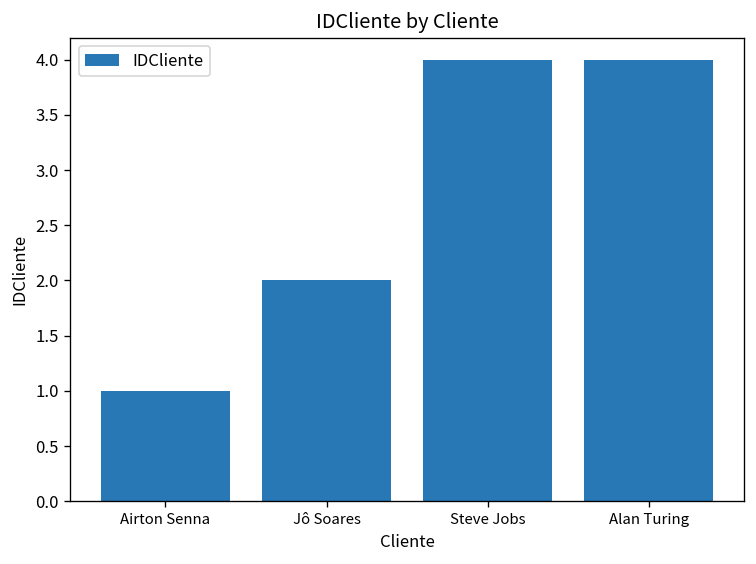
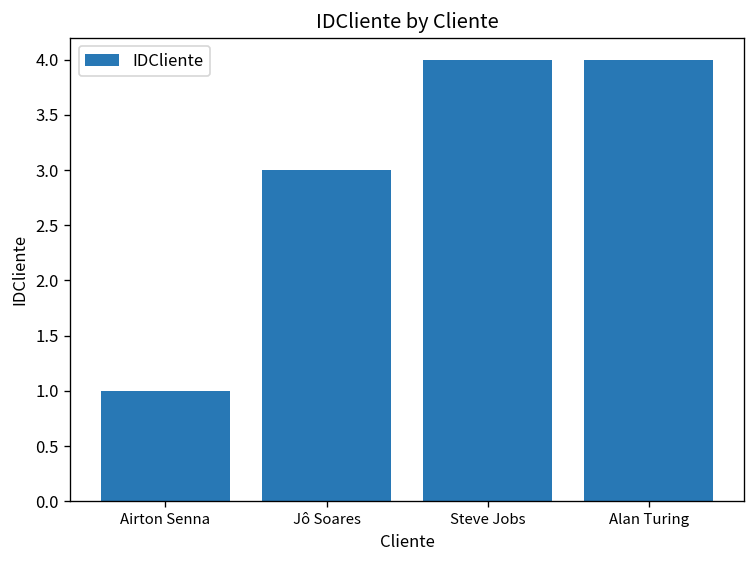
  {
    "Airton Senna": 1,
-   "Jô Soares": 2,
+   "Jô Soares": 3,
    "Steve Jobs": 4,
    "Alan Turing": 4
  }
